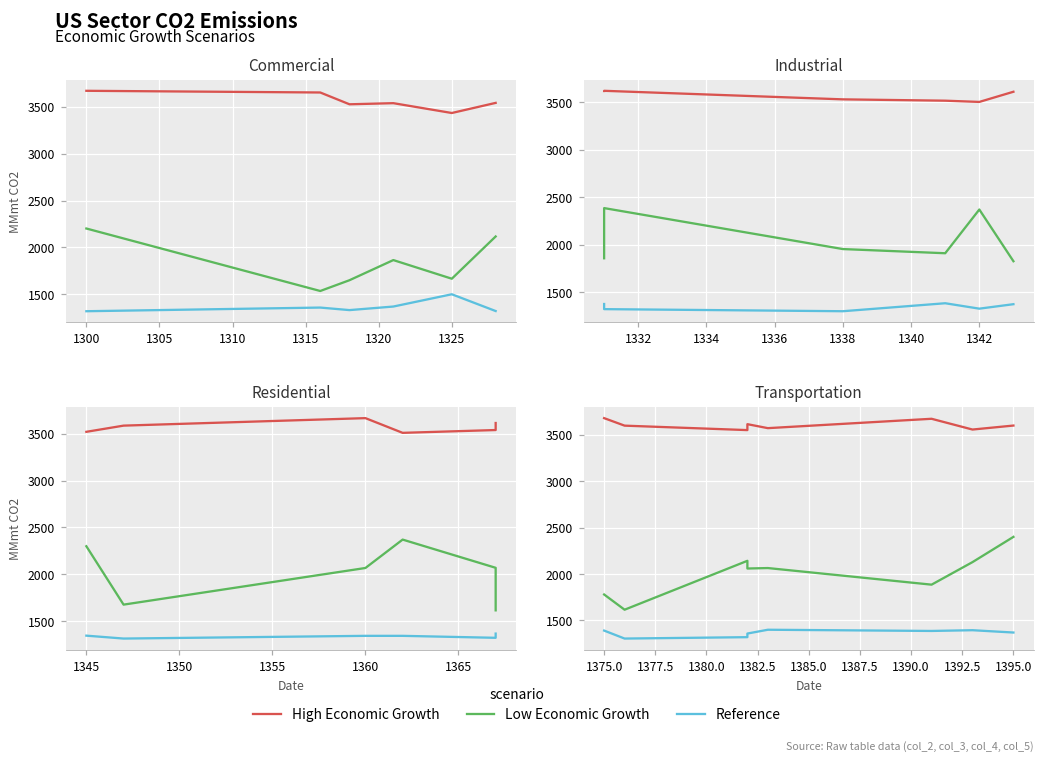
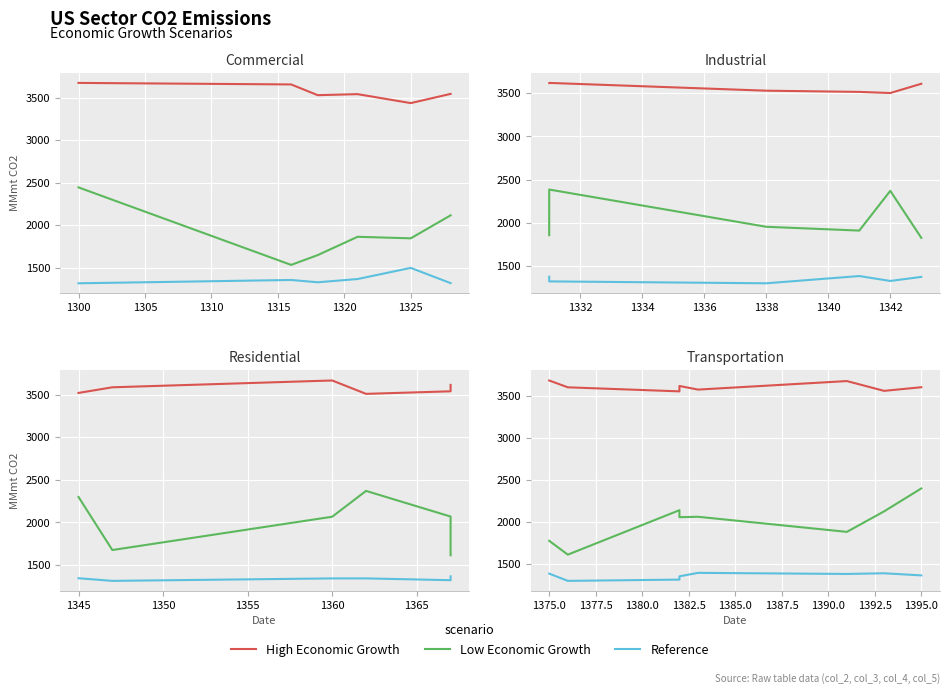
  {
    "Commercial": {
      "High Economic Growth": {
        "1300": 3700,
        "1325": 3400
      },
      "Low Economic Growth": {
-       "1300": 2200,
-       "1325": 1700
+       "1300": 2400,
+       "1325": 1800
      },
      "Reference": {
        "1300": 1300,
        "1325": 1500
      }
    }
  }
